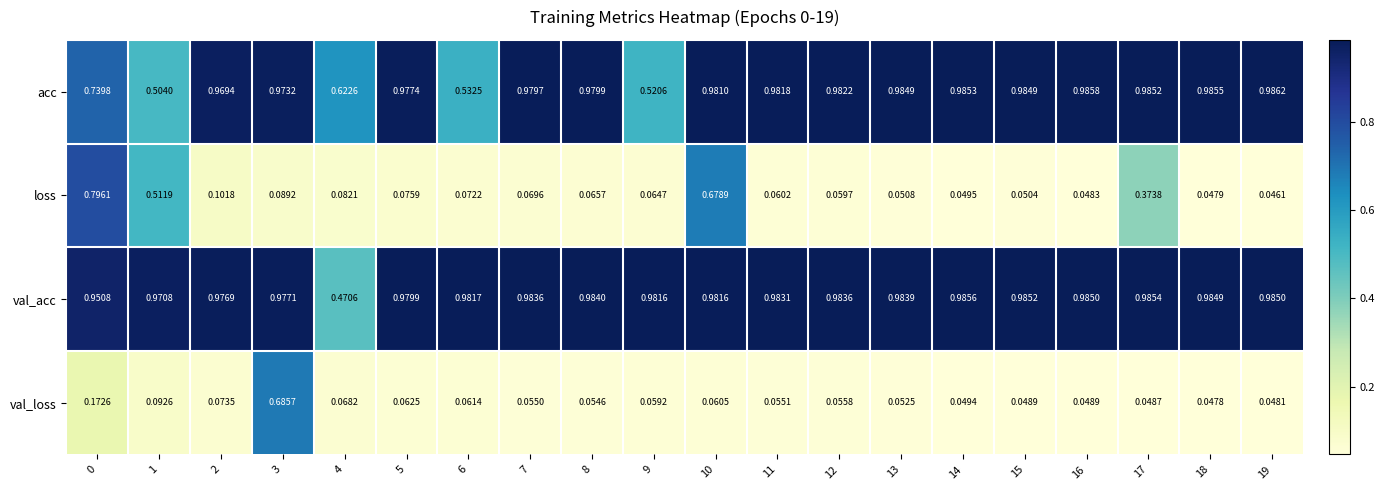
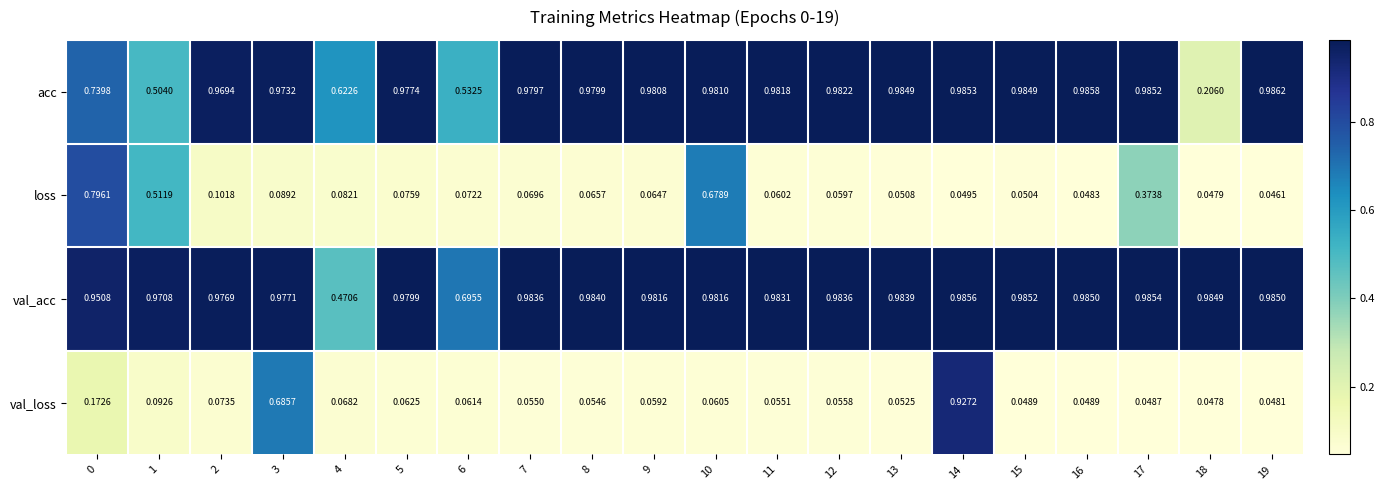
  {
    "acc": {
      "0": 0.7398,
      "1": 0.5040,
      "2": 0.9694,
      "3": 0.9732,
      "4": 0.6226,
      "5": 0.9774,
      "6": 0.5325,
      "7": 0.9797,
      "8": 0.9799,
-     "9": 0.5206,
+     "9": 0.9808,
      "10": 0.9810,
      "11": 0.9818,
      "12": 0.9822,
      "13": 0.9849,
      "14": 0.9853,
      "15": 0.9849,
      "16": 0.9858,
      "17": 0.9852,
-     "18": 0.9855,
+     "18": 0.2060,
      "19": 0.9862
    },
    "loss": {
      "0": 0.7961,
      "1": 0.5119,
      "2": 0.1018,
      "3": 0.0892,
      "4": 0.0821,
      "5": 0.0759,
      "6": 0.0722,
      "7": 0.0696,
      "8": 0.0657,
      "9": 0.0647,
      "10": 0.6789,
      "11": 0.0602,
      "12": 0.0597,
      "13": 0.0508,
      "14": 0.0495,
      "15": 0.0504,
      "16": 0.0483,
      "17": 0.3738,
      "18": 0.0479,
      "19": 0.0461
    },
    "val_acc": {
      "0": 0.9508,
      "1": 0.9708,
      "2": 0.9769,
      "3": 0.9771,
      "4": 0.4706,
      "5": 0.9799,
-     "6": 0.9817,
+     "6": 0.6955,
      "7": 0.9836,
      "8": 0.9840,
      "9": 0.9816,
      "10": 0.9816,
      "11": 0.9831,
      "12": 0.9836,
      "13": 0.9839,
      "14": 0.9856,
      "15": 0.9852,
      "16": 0.9850,
      "17": 0.9854,
      "18": 0.9849,
      "19": 0.9850
    },
    "val_loss": {
      "0": 0.1726,
      "1": 0.0926,
      "2": 0.0735,
      "3": 0.6857,
      "4": 0.0682,
      "5": 0.0625,
      "6": 0.0614,
      "7": 0.0550,
      "8": 0.0546,
      "9": 0.0592,
      "10": 0.0605,
      "11": 0.0551,
      "12": 0.0558,
      "13": 0.0525,
-     "14": 0.0494,
+     "14": 0.9272,
      "15": 0.0489,
      "16": 0.0489,
      "17": 0.0487,
      "18": 0.0478,
      "19": 0.0481
    }
  }
